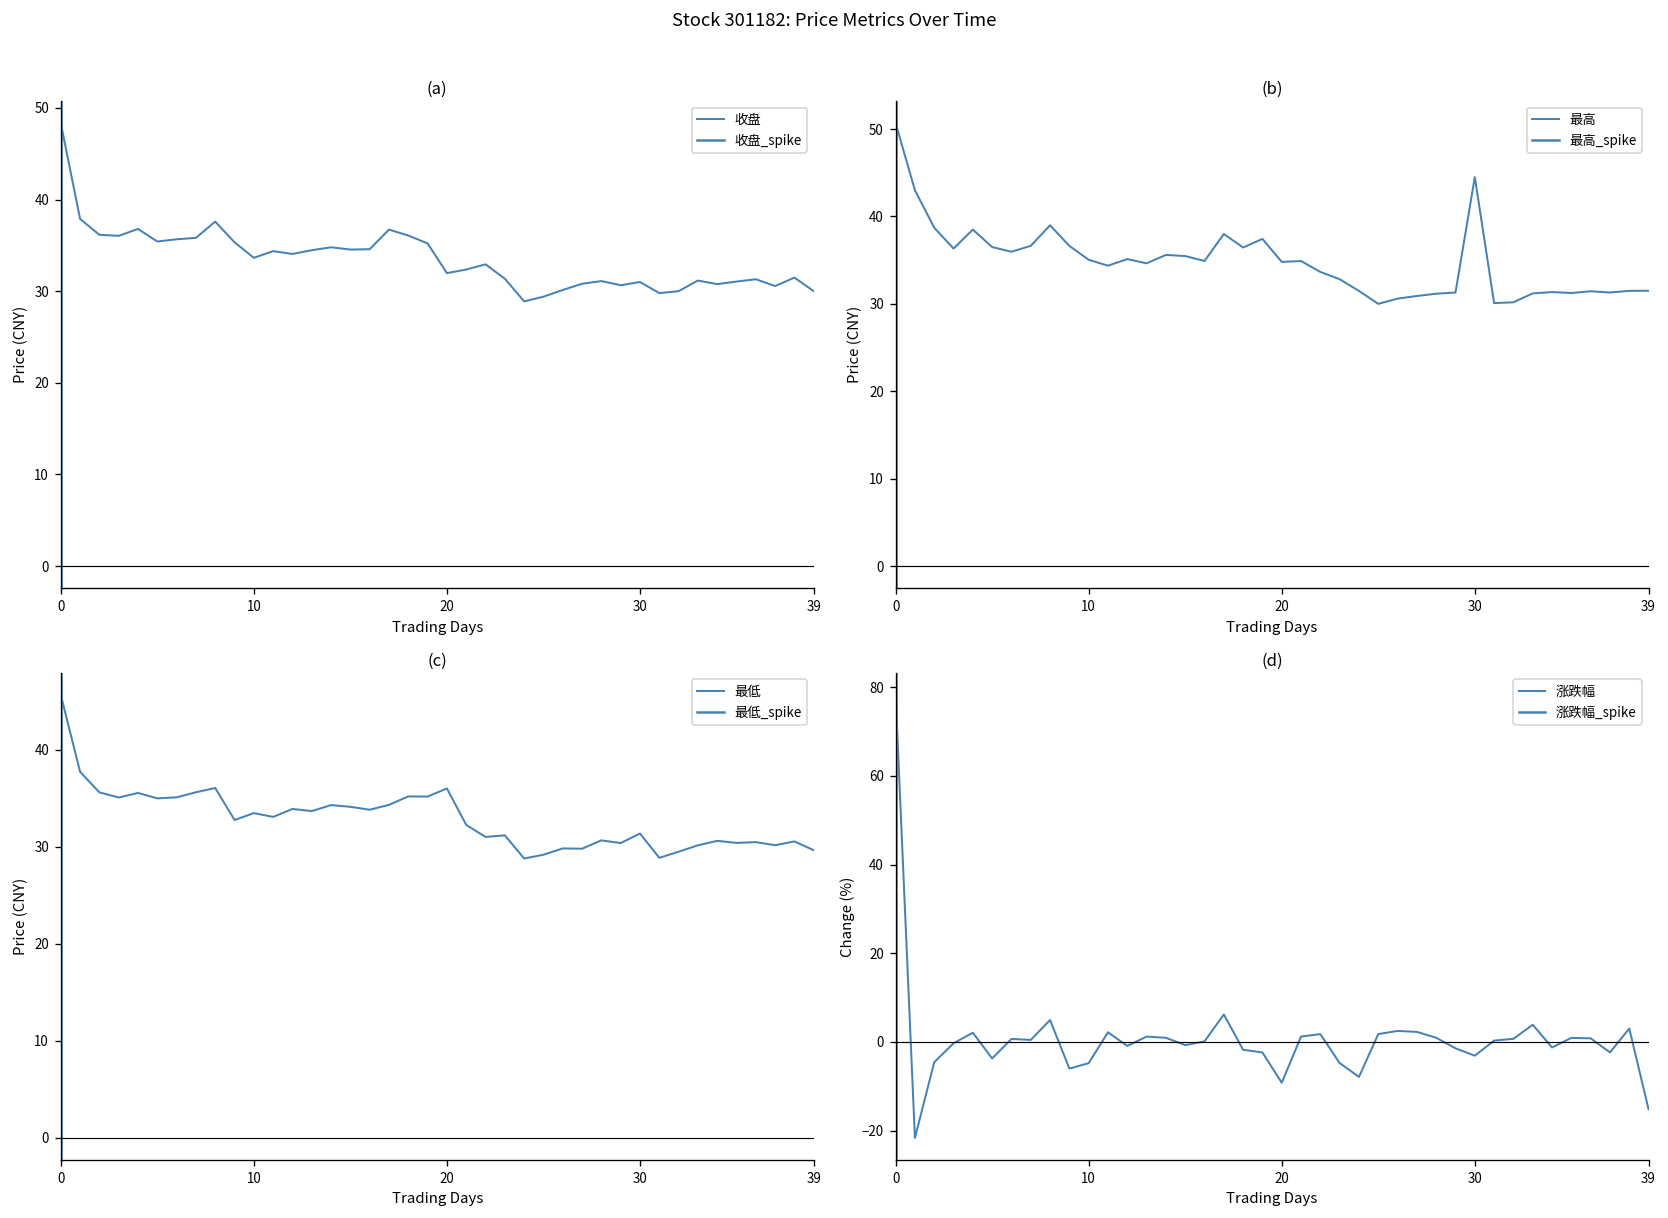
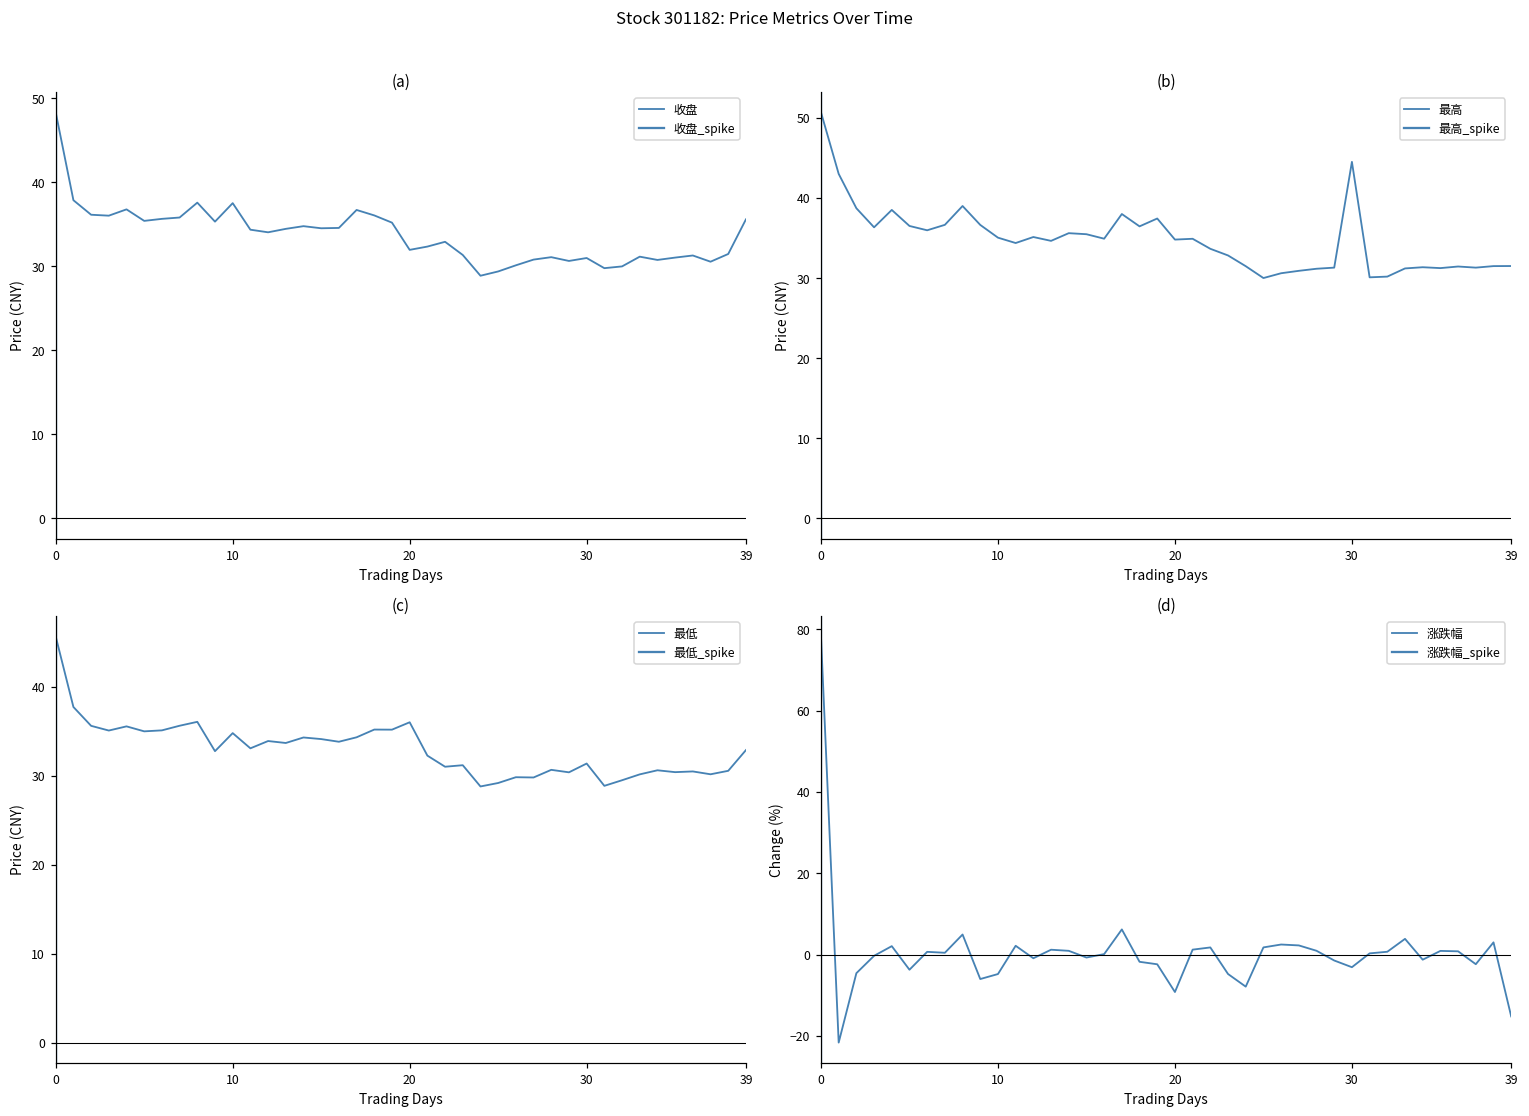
  {
    "(a)": {
      "0": 48,
-     "10": 34,
+     "10": 38,
      "20": 32,
      "30": 31,
-     "39": 30
+     "39": 36
    },
    "(b)": {
      "0": 51,
      "10": 35,
      "20": 35,
      "30": 45,
      "39": 32
    },
    "(c)": {
      "0": 46,
-     "10": 33,
+     "10": 35,
      "20": 36,
      "30": 31,
-     "39": 30
+     "39": 33
    },
    "(d)": {
      "0": 78,
      "10": -5,
      "20": -9,
      "30": -3,
      "39": -15
    }
  }
